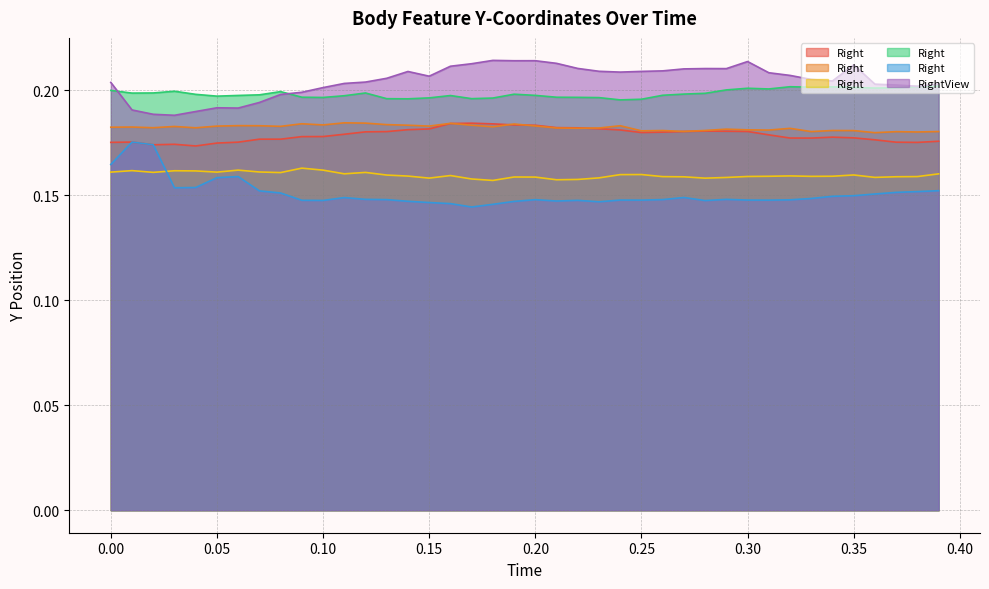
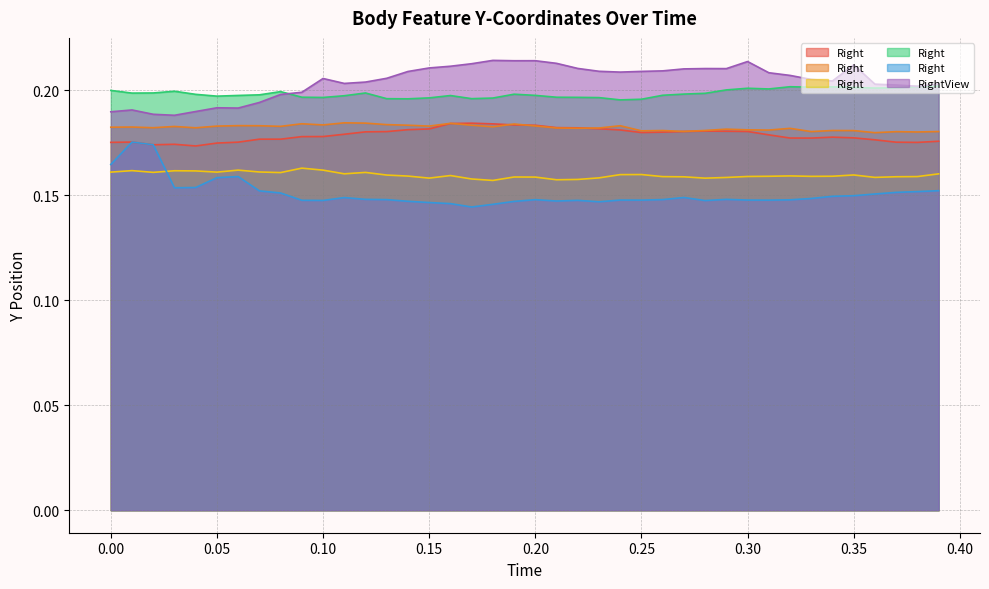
  {
    "RightView": {
-     "0.00": 0.204,
+     "0.00": 0.190,
      "0.05": 0.192,
-     "0.10": 0.201,
-     "0.15": 0.207,
+     "0.10": 0.206,
+     "0.15": 0.211,
      "0.20": 0.214,
      "0.25": 0.209,
      "0.30": 0.214
    }
  }
